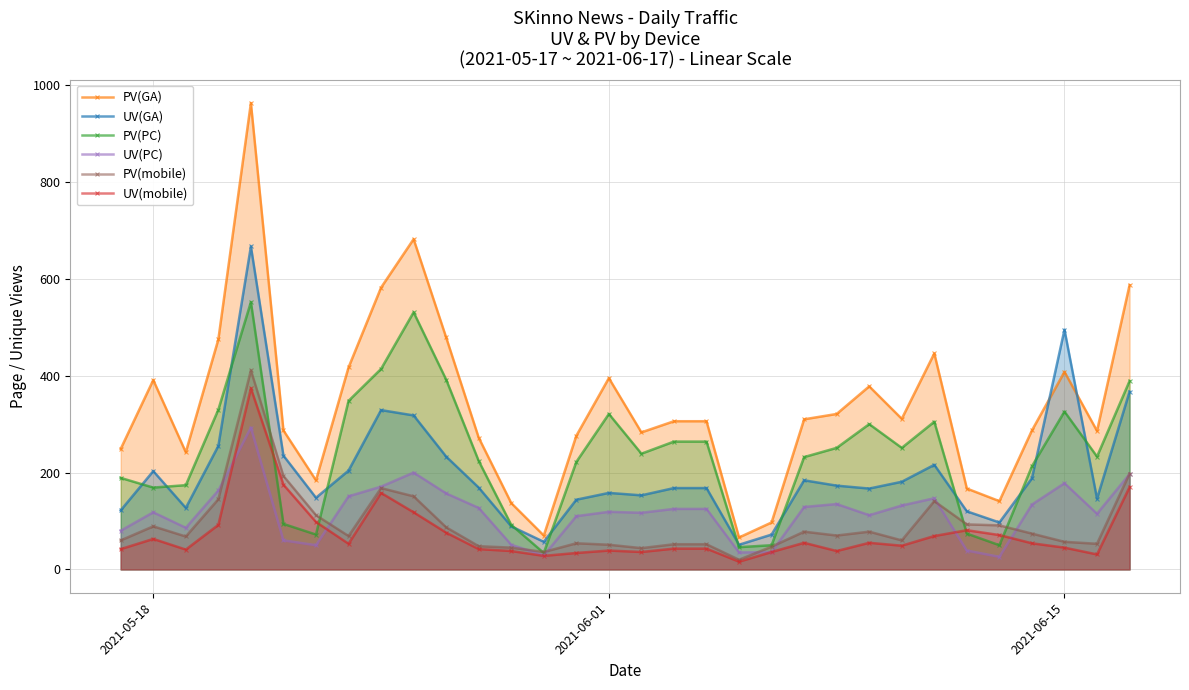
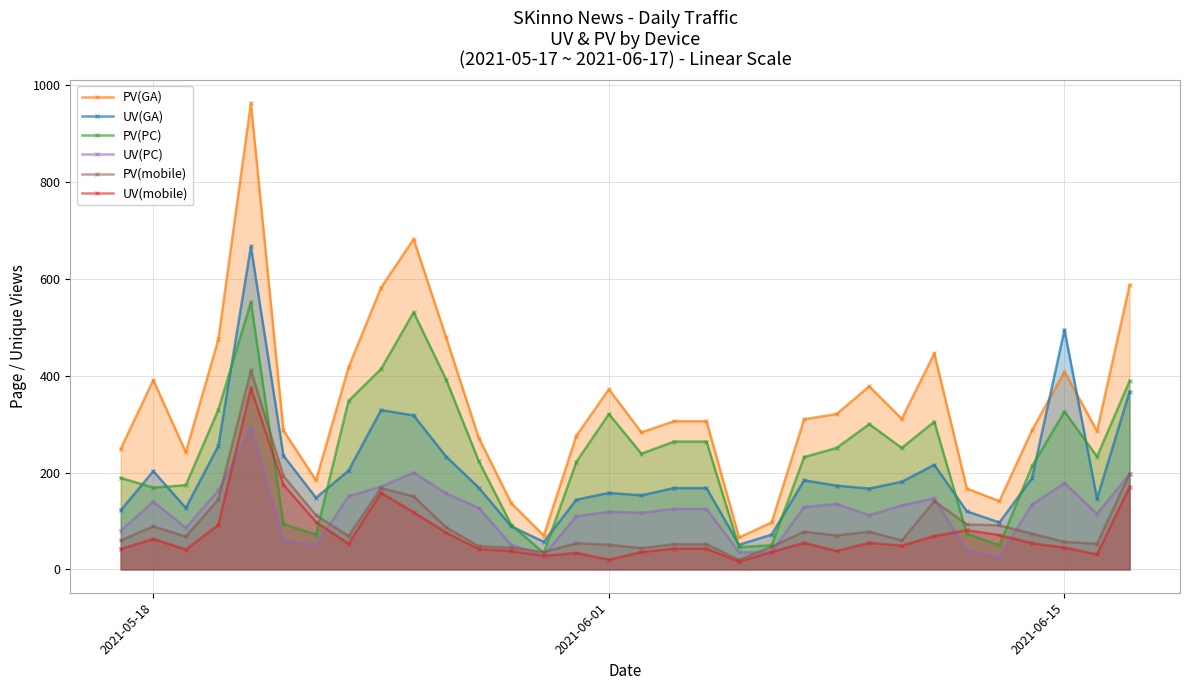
  {
    "PV(GA)": {
      "2021-05-18": 390,
-     "2021-06-01": 400,
+     "2021-06-01": 370,
      "2021-06-15": 410
    },
    "UV(GA)": {
      "2021-05-18": 200,
      "2021-06-01": 160,
      "2021-06-15": 500
    },
    "PV(PC)": {
      "2021-05-18": 170,
      "2021-06-01": 320,
      "2021-06-15": 330
    },
    "UV(PC)": {
-     "2021-05-18": 120,
+     "2021-05-18": 140,
      "2021-06-01": 120,
      "2021-06-15": 180
    },
    "PV(mobile)": {
      "2021-05-18": 90,
      "2021-06-01": 50,
      "2021-06-15": 60
    },
    "UV(mobile)": {
      "2021-05-18": 60,
-     "2021-06-01": 40,
+     "2021-06-01": 20,
      "2021-06-15": 50
    }
  }
